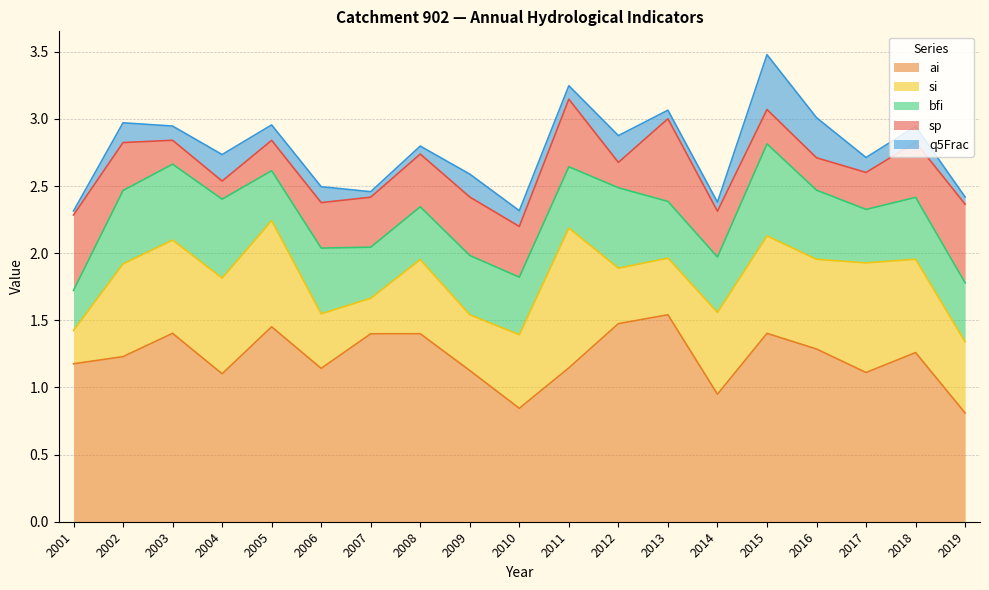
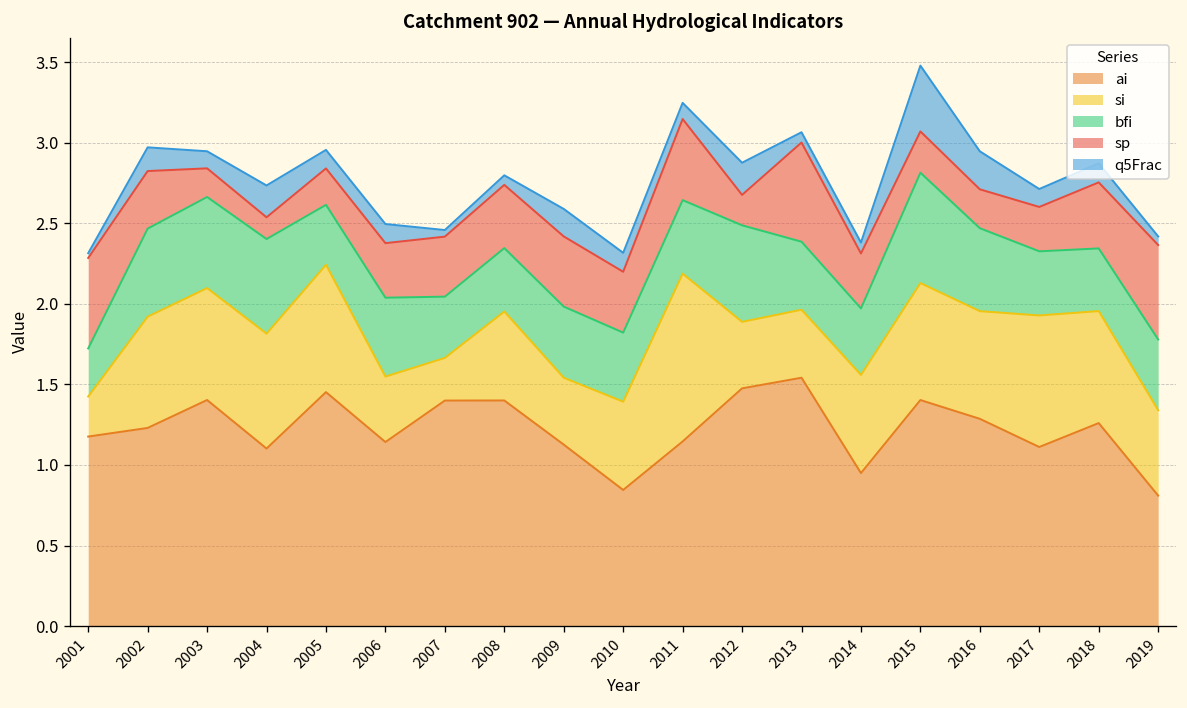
  {
    "si": {
      "2001": 0.25,
      "2002": 0.69,
      "2003": 0.69,
      "2004": 0.71,
      "2005": 0.79,
      "2006": 0.41,
      "2007": 0.26,
      "2008": 0.55,
      "2009": 0.41,
      "2010": 0.55,
      "2011": 1.04,
      "2012": 0.41,
      "2013": 0.42,
      "2014": 0.61,
      "2015": 0.73,
      "2016": 0.67,
      "2017": 0.82,
      "2018": 0.70,
      "2019": 0.53
    },
    "bfi": {
      "2001": 0.30,
      "2002": 0.55,
      "2003": 0.57,
      "2004": 0.59,
      "2005": 0.37,
      "2006": 0.49,
      "2007": 0.38,
      "2008": 0.39,
      "2009": 0.44,
      "2010": 0.43,
      "2011": 0.46,
      "2012": 0.60,
      "2013": 0.42,
      "2014": 0.41,
      "2015": 0.68,
      "2016": 0.51,
      "2017": 0.40,
-     "2018": 0.46,
+     "2018": 0.39,
      "2019": 0.44
    },
    "q5Frac": {
      "2001": 0.03,
      "2002": 0.15,
      "2003": 0.11,
      "2004": 0.20,
      "2005": 0.11,
      "2006": 0.12,
      "2007": 0.04,
      "2008": 0.06,
      "2009": 0.17,
      "2010": 0.12,
      "2011": 0.10,
      "2012": 0.20,
      "2013": 0.06,
      "2014": 0.07,
      "2015": 0.41,
-     "2016": 0.30,
+     "2016": 0.24,
      "2017": 0.11,
      "2019": 0.05
    }
  }
